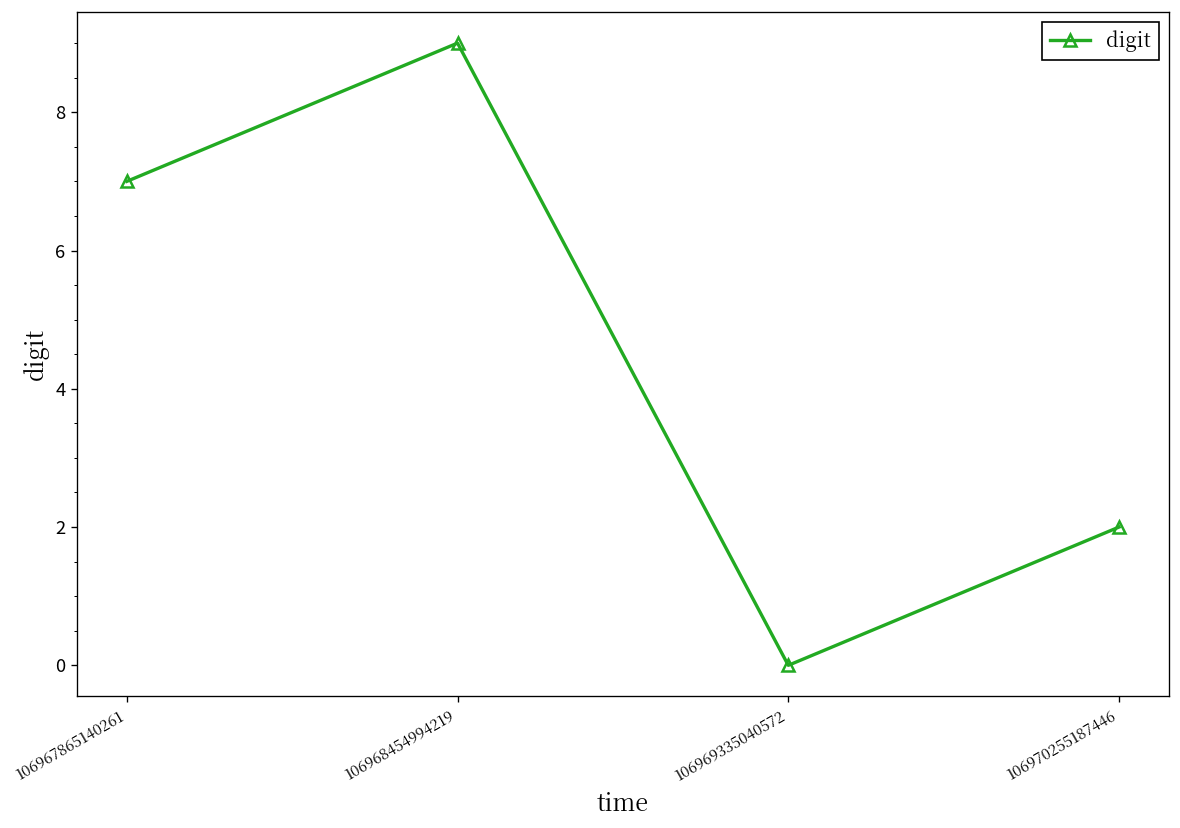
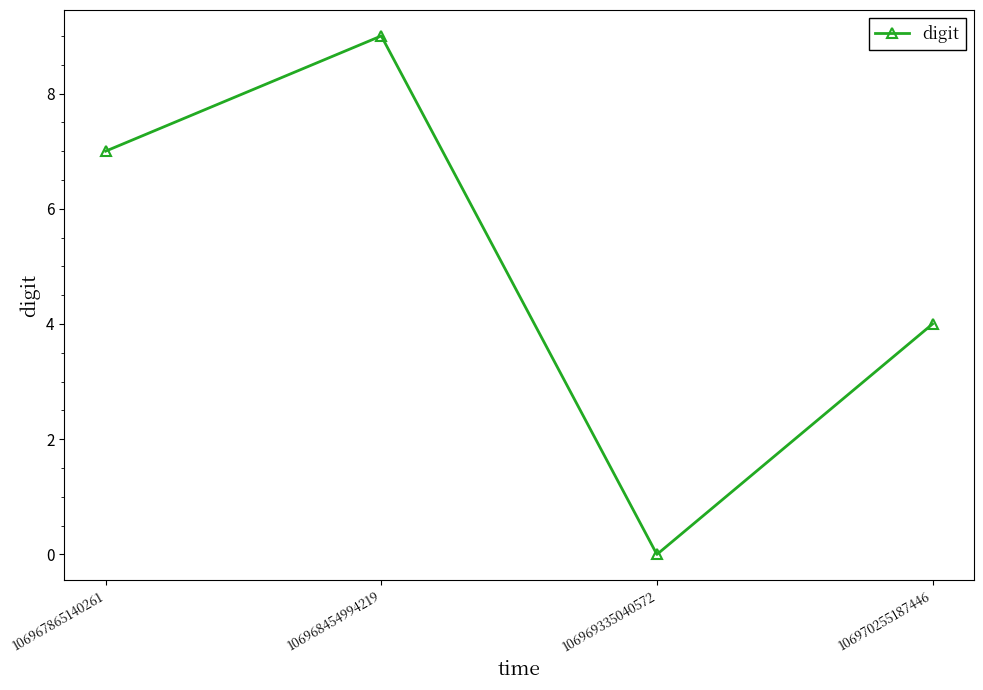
  {
    "106967865140261": 7,
    "106968454994219": 9,
    "106969335040572": 0,
-   "106970255187446": 2
+   "106970255187446": 4
  }
